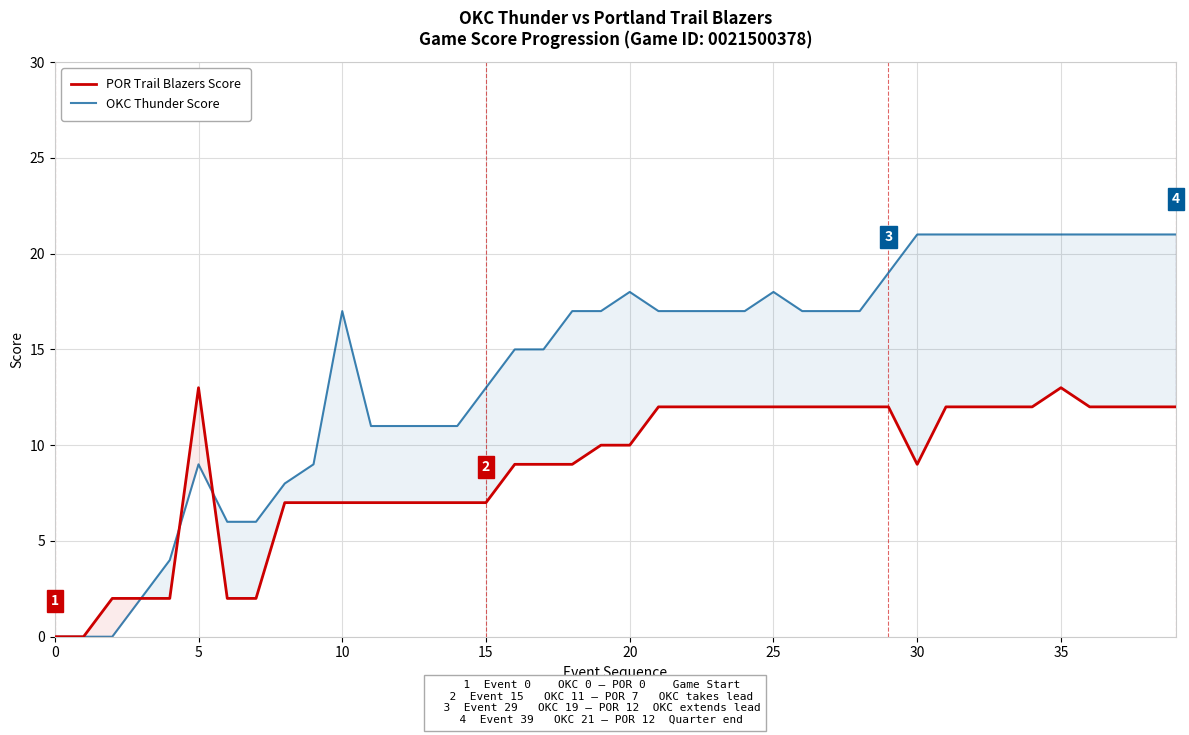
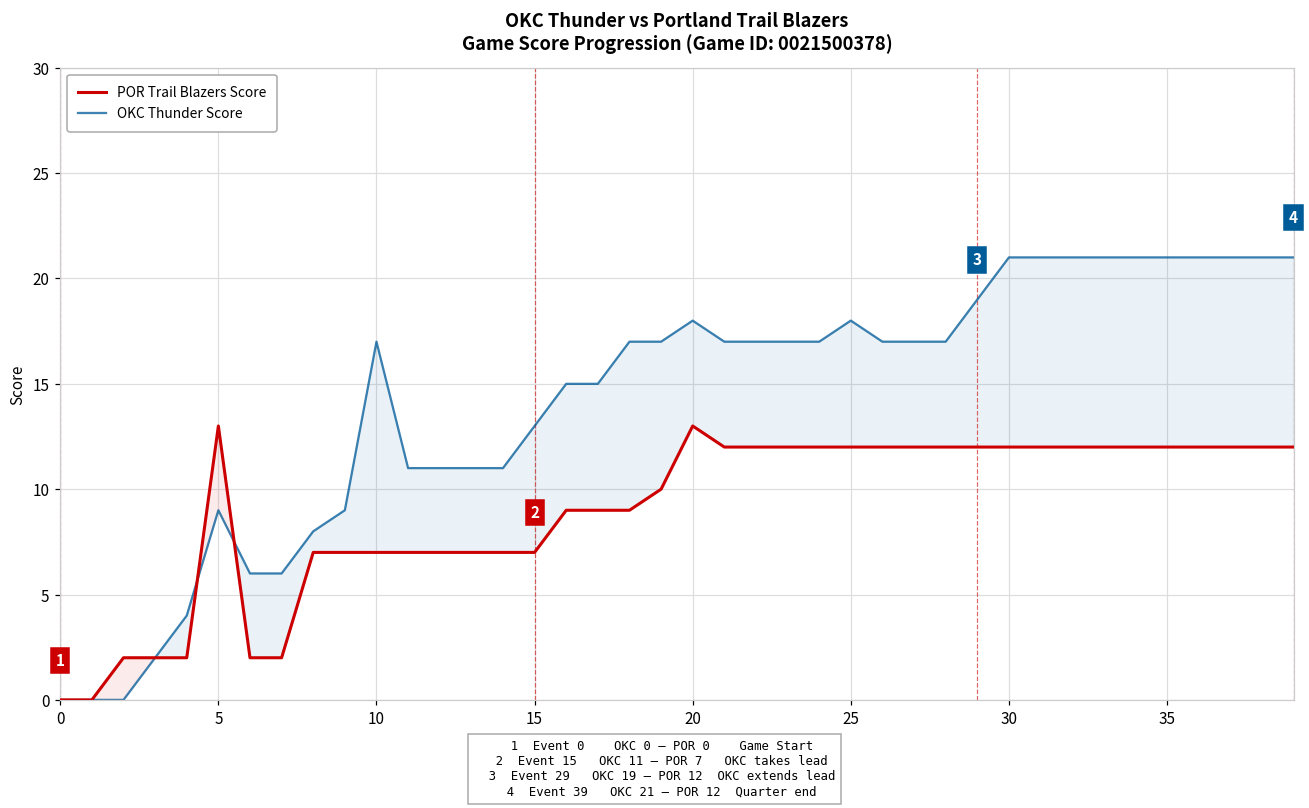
  {
    "POR Trail Blazers Score": {
      "5": 13,
      "10": 7,
      "15": 7,
-     "20": 10,
+     "20": 13,
      "25": 12,
-     "30": 9,
-     "35": 13
+     "30": 12,
+     "35": 12
    },
    "OKC Thunder Score": {
      "5": 9,
      "10": 17,
      "15": 13,
      "20": 18,
      "25": 18,
      "35": 21
    }
  }
